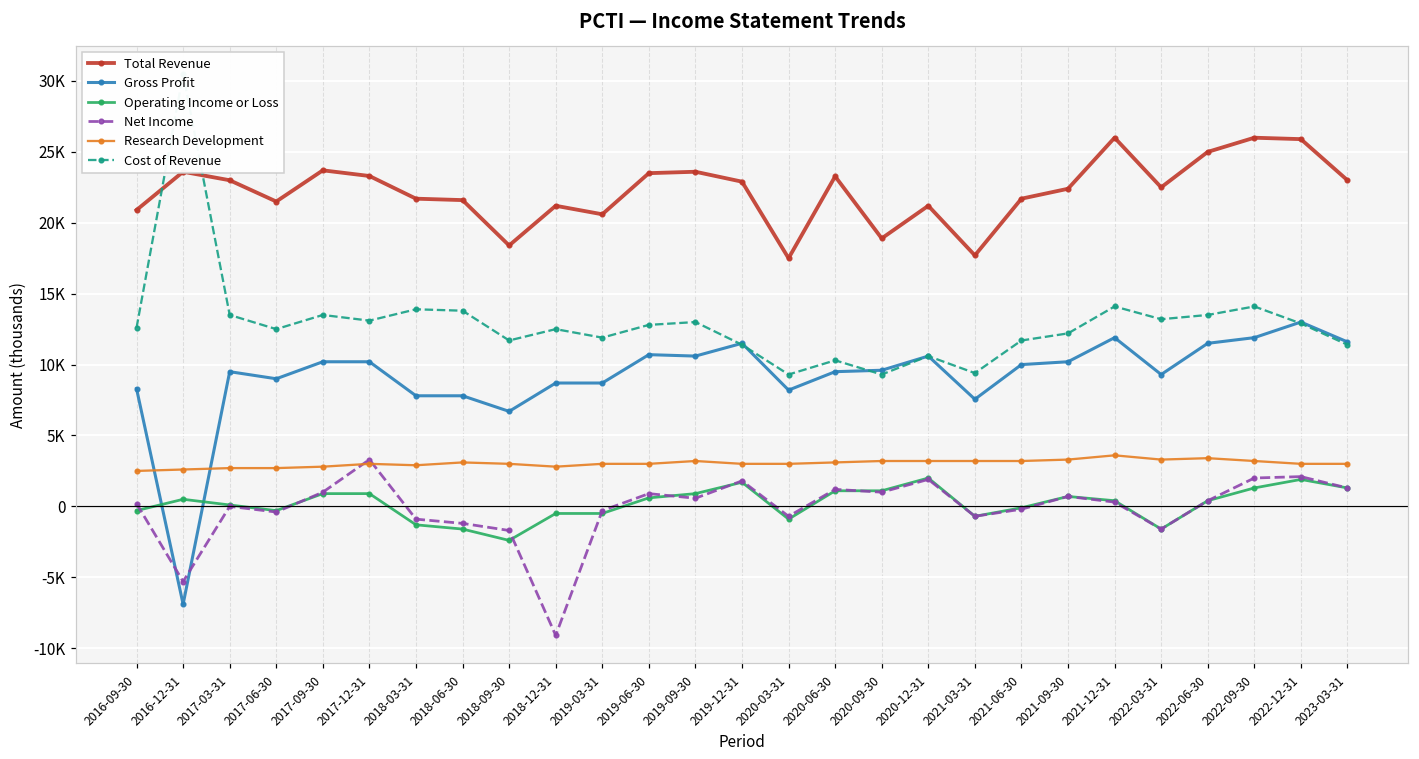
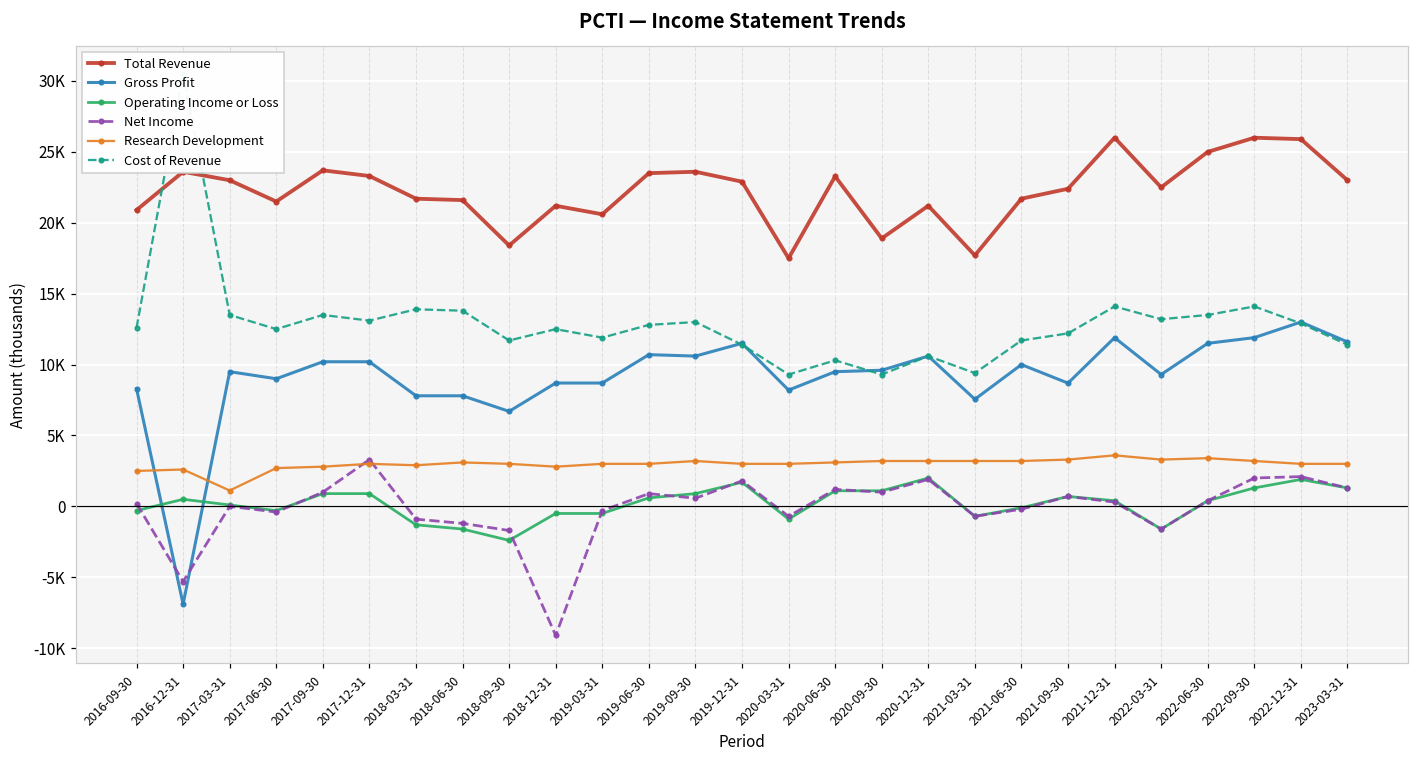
  {
    "Total Revenue": {
      "2016-09-30": 20900,
      "2017-06-30": 21500,
      "2017-09-30": 23700,
      "2017-12-31": 23300,
      "2018-03-31": 21700,
      "2018-06-30": 21600,
      "2018-09-30": 18400,
      "2018-12-31": 21200,
      "2019-03-31": 20600,
      "2019-06-30": 23500,
      "2019-09-30": 23600,
      "2019-12-31": 22900,
      "2020-03-31": 17500,
      "2020-06-30": 23300,
      "2020-09-30": 18900,
      "2020-12-31": 21200,
      "2021-03-31": 17700,
      "2021-06-30": 21700,
      "2021-09-30": 22400,
      "2021-12-31": 26000,
      "2022-03-31": 22500,
      "2022-06-30": 25000,
      "2022-09-30": 26000,
      "2022-12-31": 25900,
      "2023-03-31": 23000
    },
    "Gross Profit": {
      "2016-09-30": 8300,
      "2016-12-31": -6900,
      "2017-03-31": 9500,
      "2017-06-30": 9000,
      "2017-09-30": 10200,
      "2017-12-31": 10200,
      "2018-03-31": 7800,
      "2018-06-30": 7800,
      "2018-09-30": 6700,
      "2018-12-31": 8700,
      "2019-03-31": 8700,
      "2019-06-30": 10700,
      "2019-09-30": 10600,
      "2020-03-31": 8200,
      "2020-06-30": 9500,
      "2020-09-30": 9600,
      "2021-03-31": 7600,
      "2021-06-30": 10000,
-     "2021-09-30": 10200,
+     "2021-09-30": 8700,
      "2021-12-31": 11900,
      "2022-03-31": 9300,
      "2022-06-30": 11500,
      "2022-09-30": 11900,
      "2023-03-31": 11600
    },
    "Net Income": {
      "2016-09-30": 200,
      "2016-12-31": -5300,
      "2017-12-31": 3300,
      "2018-03-31": -900,
      "2018-06-30": -1200,
      "2018-09-30": -1700,
      "2018-12-31": -9100,
      "2019-03-31": -300,
      "2019-06-30": 900,
      "2019-09-30": 600,
      "2022-09-30": 2000,
      "2022-12-31": 2100
    },
    "Research Development": {
      "2016-09-30": 2500,
      "2016-12-31": 2600,
-     "2017-03-31": 2700,
+     "2017-03-31": 1100,
      "2017-06-30": 2700,
      "2017-09-30": 2800,
      "2017-12-31": 3000,
      "2018-03-31": 2900,
      "2018-06-30": 3100,
      "2018-09-30": 3000,
      "2018-12-31": 2800,
      "2019-03-31": 3000,
      "2019-06-30": 3000,
      "2019-09-30": 3200,
      "2019-12-31": 3000,
      "2020-03-31": 3000,
      "2020-06-30": 3100,
      "2020-09-30": 3200,
      "2020-12-31": 3200,
      "2021-03-31": 3200,
      "2021-06-30": 3200,
      "2021-09-30": 3300,
      "2021-12-31": 3600,
      "2022-03-31": 3300,
      "2022-06-30": 3400,
      "2022-09-30": 3200,
      "2022-12-31": 3000,
      "2023-03-31": 3000
    }
  }
